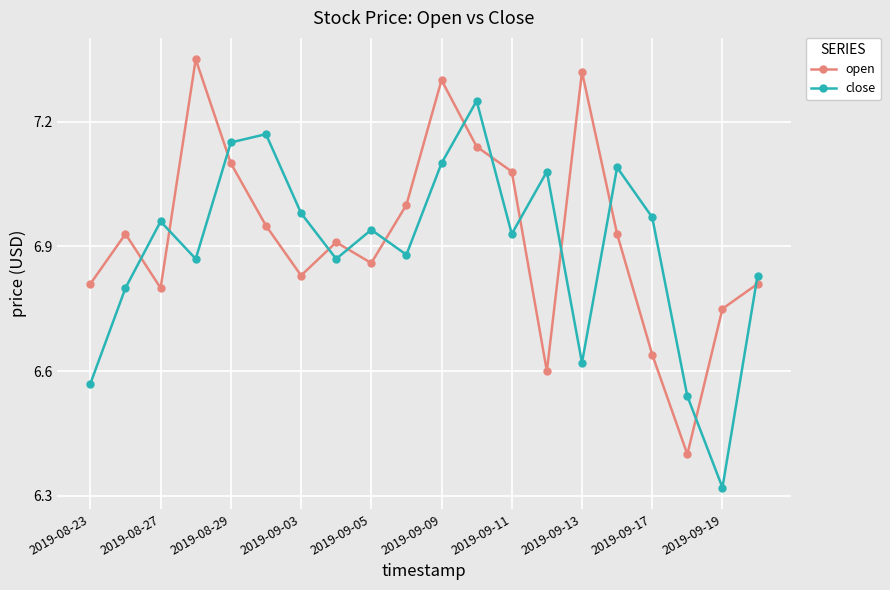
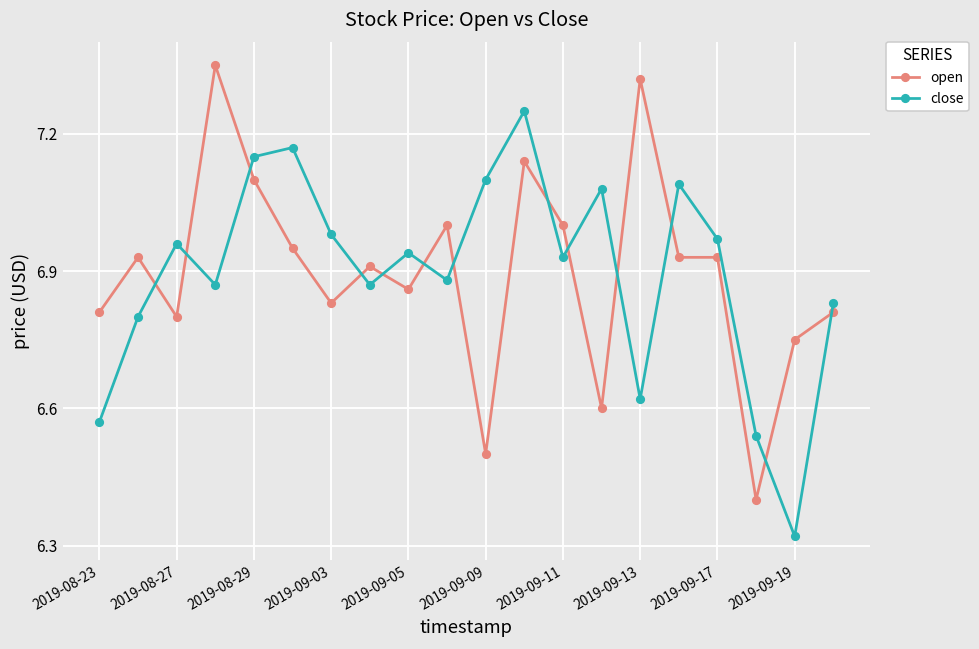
  {
    "open": {
      "2019-08-23": 6.81,
      "2019-08-27": 6.80,
      "2019-08-29": 7.10,
      "2019-09-03": 6.83,
      "2019-09-05": 6.86,
-     "2019-09-09": 7.3,
-     "2019-09-11": 7.08,
+     "2019-09-09": 6.5,
+     "2019-09-11": 7.00,
      "2019-09-13": 7.32,
-     "2019-09-17": 6.64,
+     "2019-09-17": 6.93,
      "2019-09-19": 6.75
    },
    "close": {
      "2019-08-23": 6.57,
      "2019-08-27": 6.96,
      "2019-08-29": 7.15,
      "2019-09-03": 6.98,
      "2019-09-05": 6.94,
      "2019-09-09": 7.10,
      "2019-09-11": 6.93,
      "2019-09-13": 6.62,
      "2019-09-17": 6.97,
      "2019-09-19": 6.32
    }
  }
